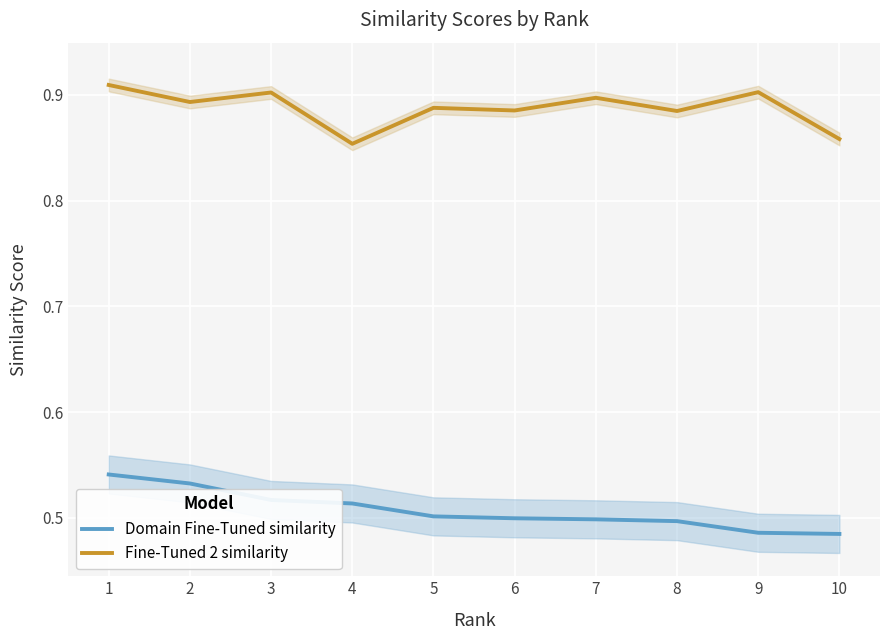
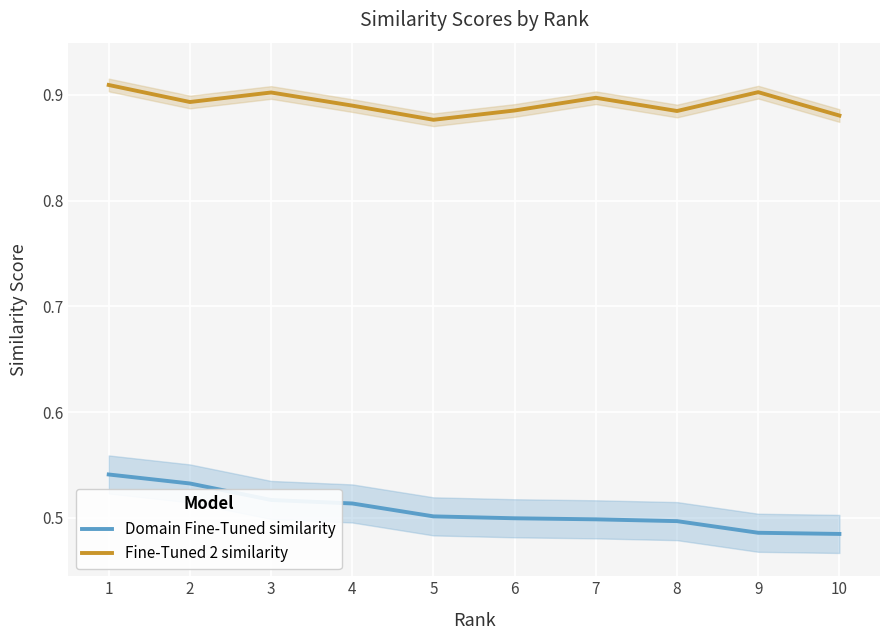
  {
    "Fine-Tuned 2 similarity": {
      "1": 0.909,
      "2": 0.893,
      "3": 0.902,
-     "4": 0.854,
-     "5": 0.888,
+     "4": 0.890,
+     "5": 0.876,
      "6": 0.885,
      "7": 0.897,
      "8": 0.885,
      "9": 0.903,
-     "10": 0.858
+     "10": 0.880
    }
  }
